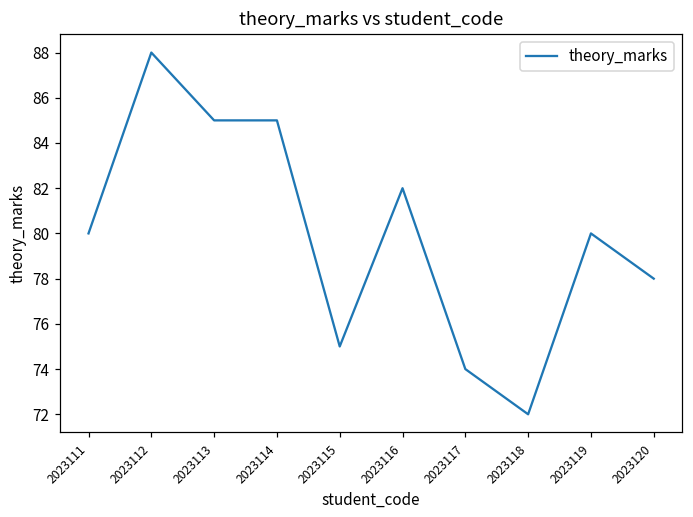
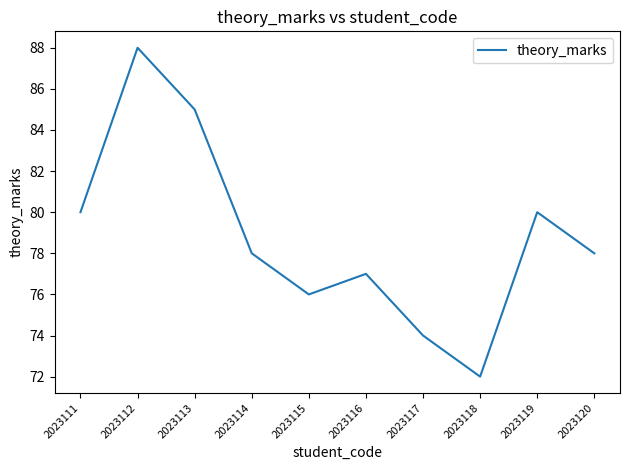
  {
    "2023111": 80,
    "2023112": 88,
    "2023113": 85,
-   "2023114": 85,
-   "2023115": 75,
-   "2023116": 82,
+   "2023114": 78,
+   "2023115": 76,
+   "2023116": 77,
    "2023117": 74,
    "2023118": 72,
    "2023119": 80,
    "2023120": 78
  }
